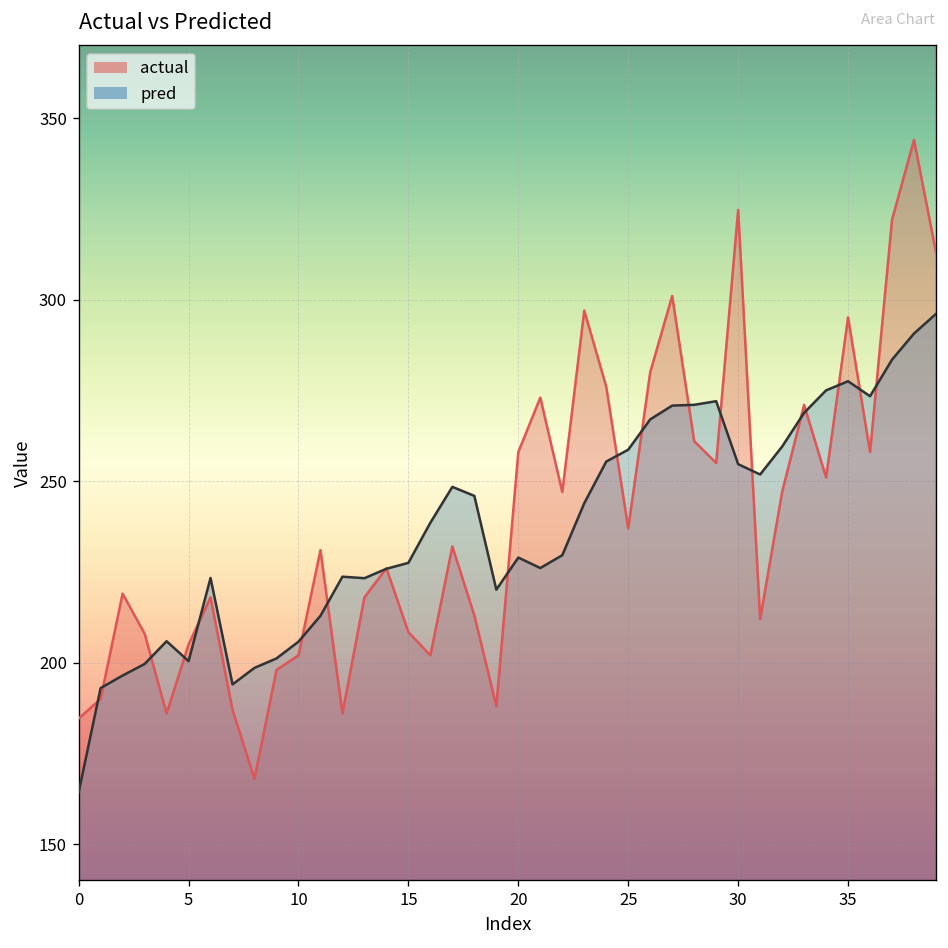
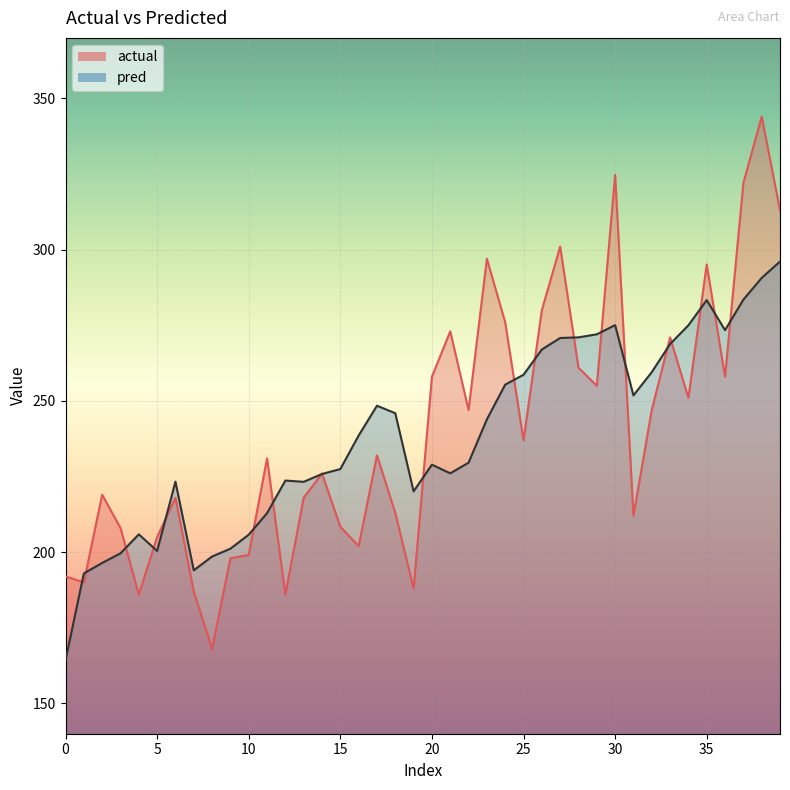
  {
    "actual": {
-     "0": 185,
+     "0": 192,
      "5": 205,
-     "10": 202,
+     "10": 199,
      "15": 208,
      "20": 258,
      "25": 237,
      "30": 325,
      "35": 295
    },
    "pred": {
      "0": 164,
      "5": 200,
      "10": 206,
      "15": 227,
      "20": 229,
      "25": 259,
-     "30": 255,
-     "35": 278
+     "30": 275,
+     "35": 283
    }
  }
